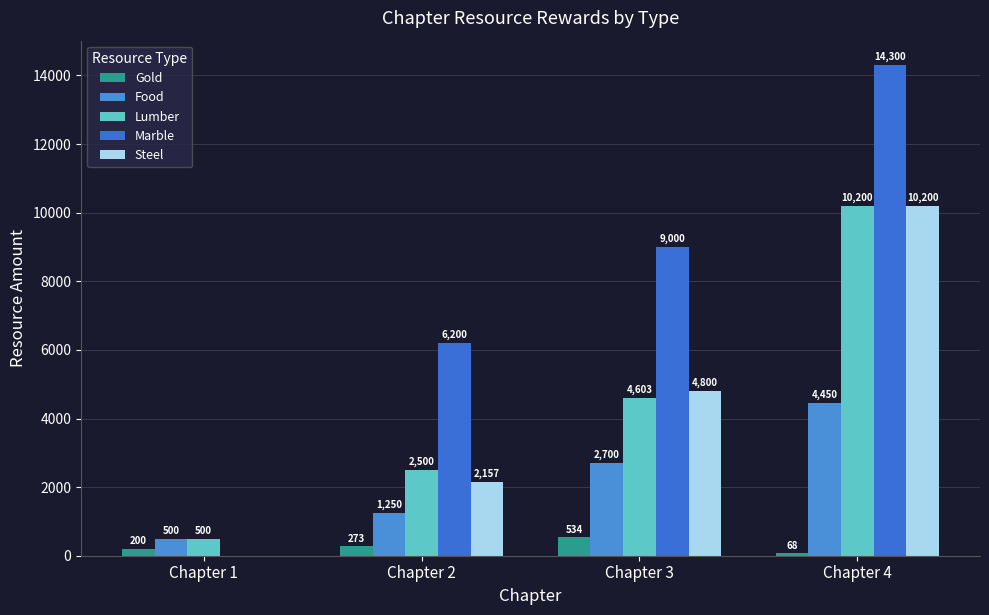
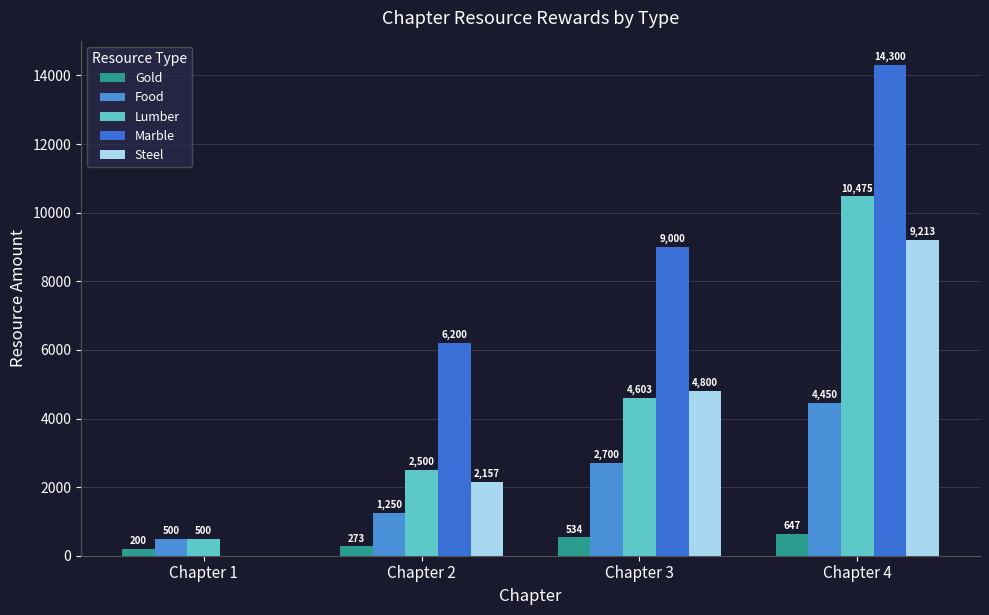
  {
    "Gold": {
      "Chapter 1": "200",
      "Chapter 2": "273",
      "Chapter 3": "534",
-     "Chapter 4": "68"
+     "Chapter 4": "647"
    },
    "Lumber": {
      "Chapter 1": "500",
      "Chapter 2": "2,500",
      "Chapter 3": "4,603",
-     "Chapter 4": "10,200"
+     "Chapter 4": "10,475"
    },
    "Steel": {
      "Chapter 2": "2,157",
      "Chapter 3": "4,800",
-     "Chapter 4": "10,200"
+     "Chapter 4": "9,213"
    }
  }
